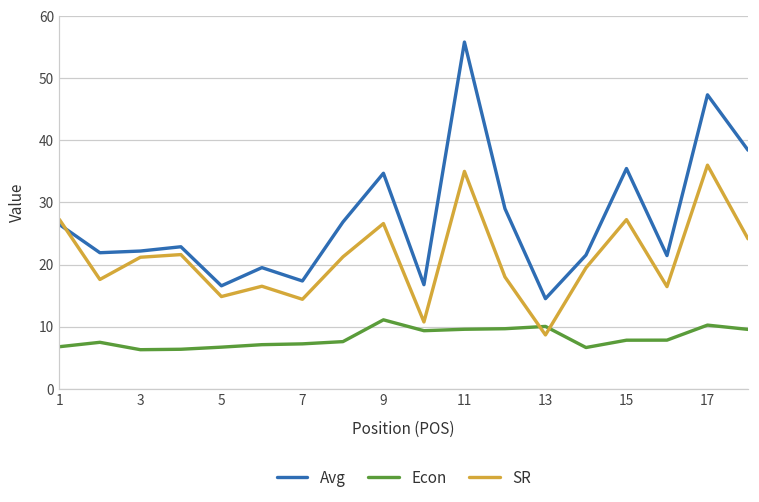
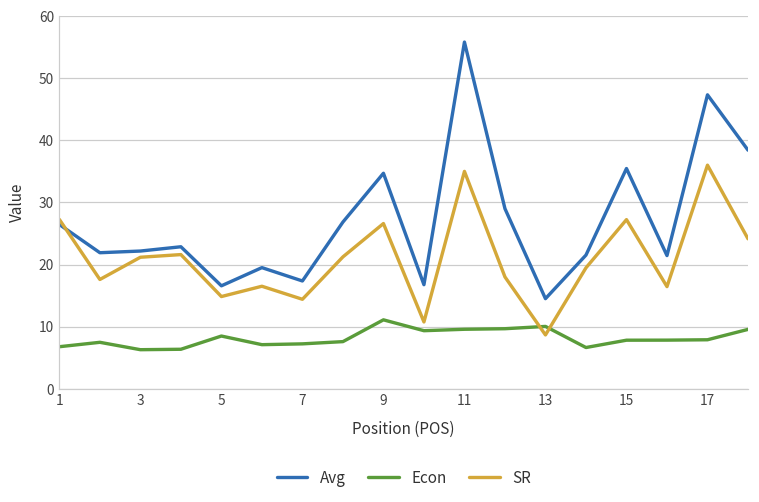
  {
    "Avg": {
      "1": 26,
      "3": 22,
      "5": 17,
      "7": 17,
      "9": 35,
      "11": 56,
      "13": 15,
      "15": 35,
      "17": 47
    },
    "Econ": {
      "1": 7,
      "3": 6,
-     "5": 7,
+     "5": 8,
      "7": 7,
      "9": 11,
      "11": 10,
      "13": 10,
      "15": 8,
-     "17": 10
+     "17": 8
    },
    "SR": {
      "1": 27,
      "3": 21,
      "5": 15,
      "7": 14,
      "9": 27,
      "11": 35,
      "13": 9,
      "15": 27,
      "17": 36
    }
  }
